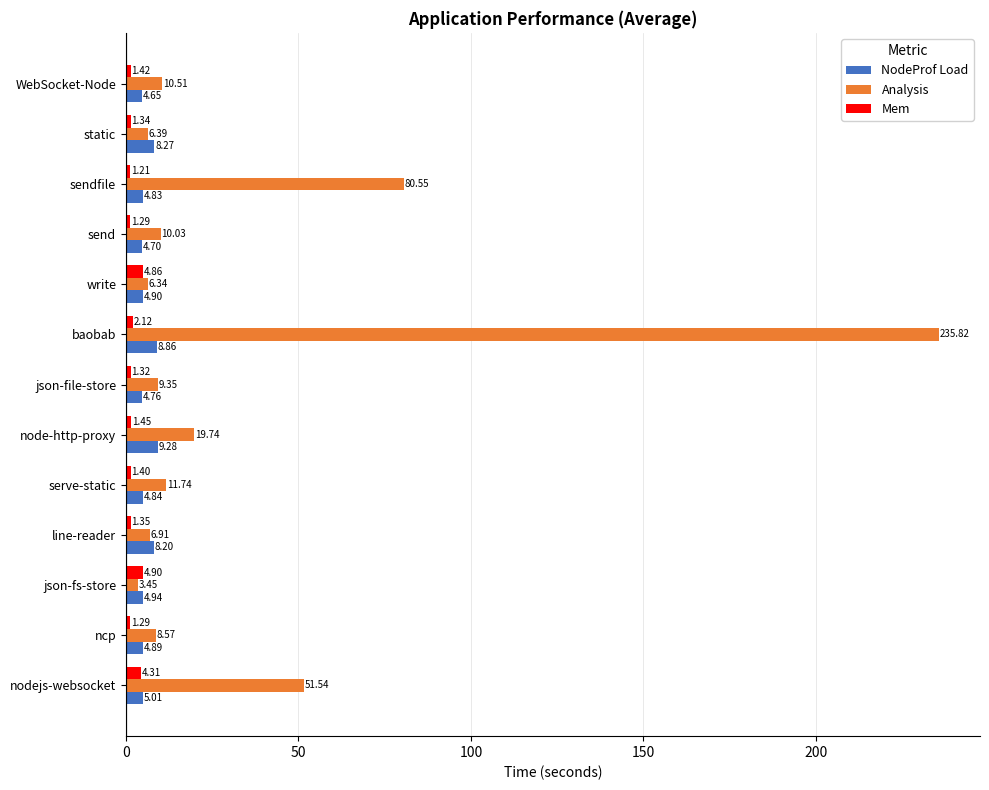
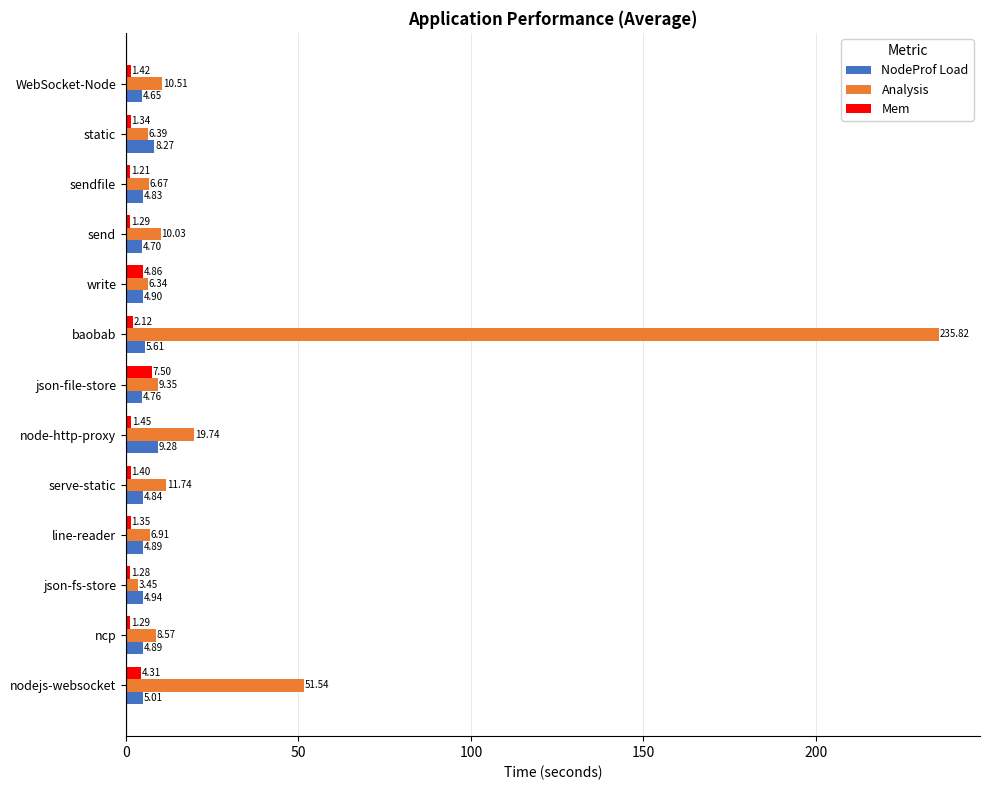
  {
    "NodeProf Load": {
      "WebSocket-Node": 4.65,
      "static": 8.27,
      "sendfile": 4.83,
      "send": 4.70,
      "write": 4.90,
-     "baobab": 8.86,
+     "baobab": 5.61,
      "json-file-store": 4.76,
      "node-http-proxy": 9.28,
      "serve-static": 4.84,
-     "line-reader": 8.20,
+     "line-reader": 4.89,
      "json-fs-store": 4.94,
      "ncp": 4.89,
      "nodejs-websocket": 5.01
    },
    "Analysis": {
      "WebSocket-Node": 10.51,
      "static": 6.39,
-     "sendfile": 80.55,
+     "sendfile": 6.67,
      "send": 10.03,
      "write": 6.34,
      "baobab": 235.82,
      "json-file-store": 9.35,
      "node-http-proxy": 19.74,
      "serve-static": 11.74,
      "line-reader": 6.91,
      "json-fs-store": 3.45,
      "ncp": 8.57,
      "nodejs-websocket": 51.54
    },
    "Mem": {
      "WebSocket-Node": 1.42,
      "static": 1.34,
      "sendfile": 1.21,
      "send": 1.29,
      "write": 4.86,
      "baobab": 2.12,
-     "json-file-store": 1.32,
+     "json-file-store": 7.50,
      "node-http-proxy": 1.45,
      "serve-static": 1.40,
      "line-reader": 1.35,
-     "json-fs-store": 4.90,
+     "json-fs-store": 1.28,
      "ncp": 1.29,
      "nodejs-websocket": 4.31
    }
  }
